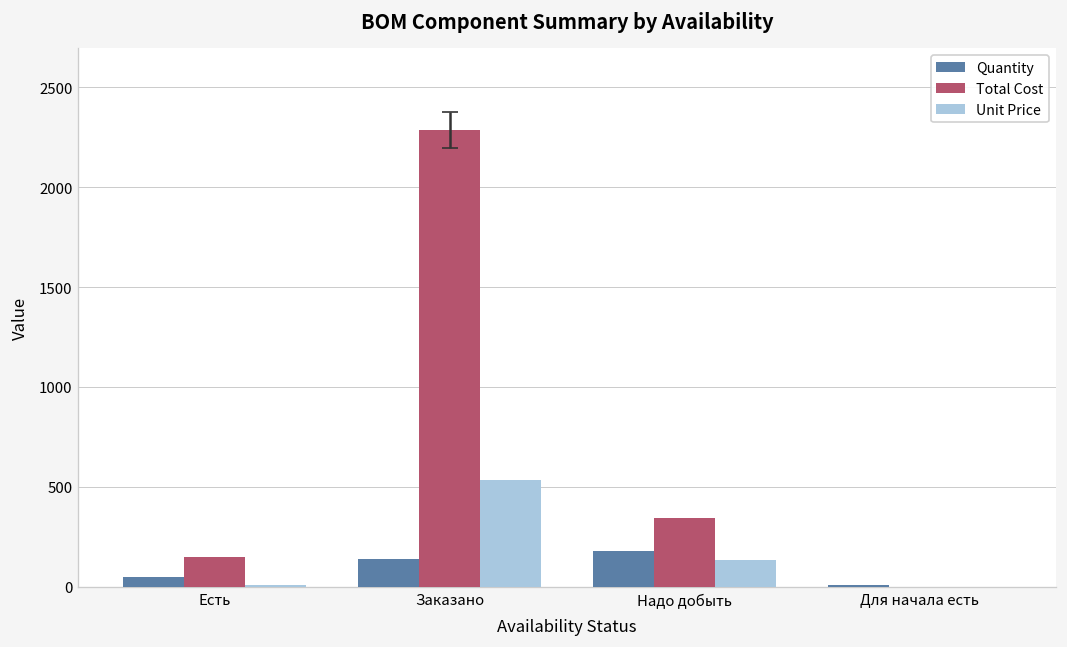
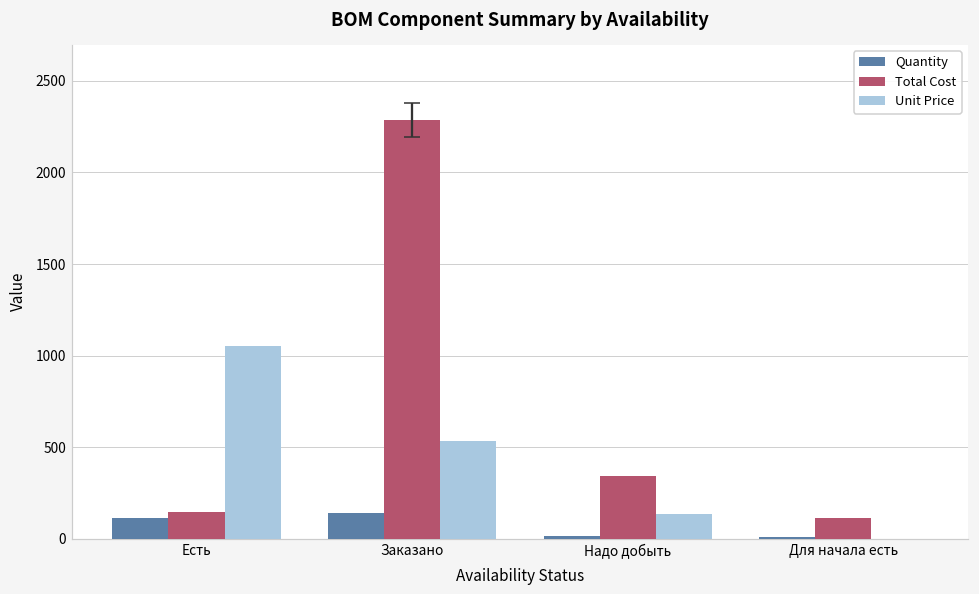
  {
    "Quantity": {
-     "Есть": 50,
+     "Есть": 110,
      "Заказано": 140,
-     "Надо добыть": 180
+     "Надо добыть": 10
    },
    "Total Cost": {
      "Есть": 150,
      "Заказано": 2290,
      "Надо добыть": 350,
-     "Для начала есть": 0
+     "Для начала есть": 110
    },
    "Unit Price": {
-     "Есть": 10,
+     "Есть": 1050,
      "Заказано": 540,
      "Надо добыть": 140,
      "Для начала есть": 0
    }
  }
